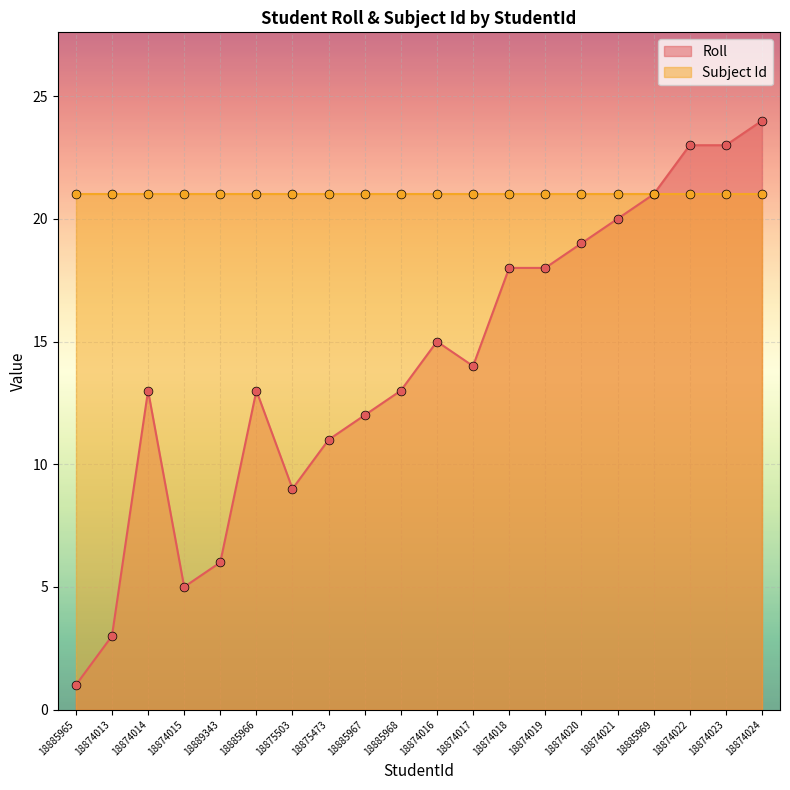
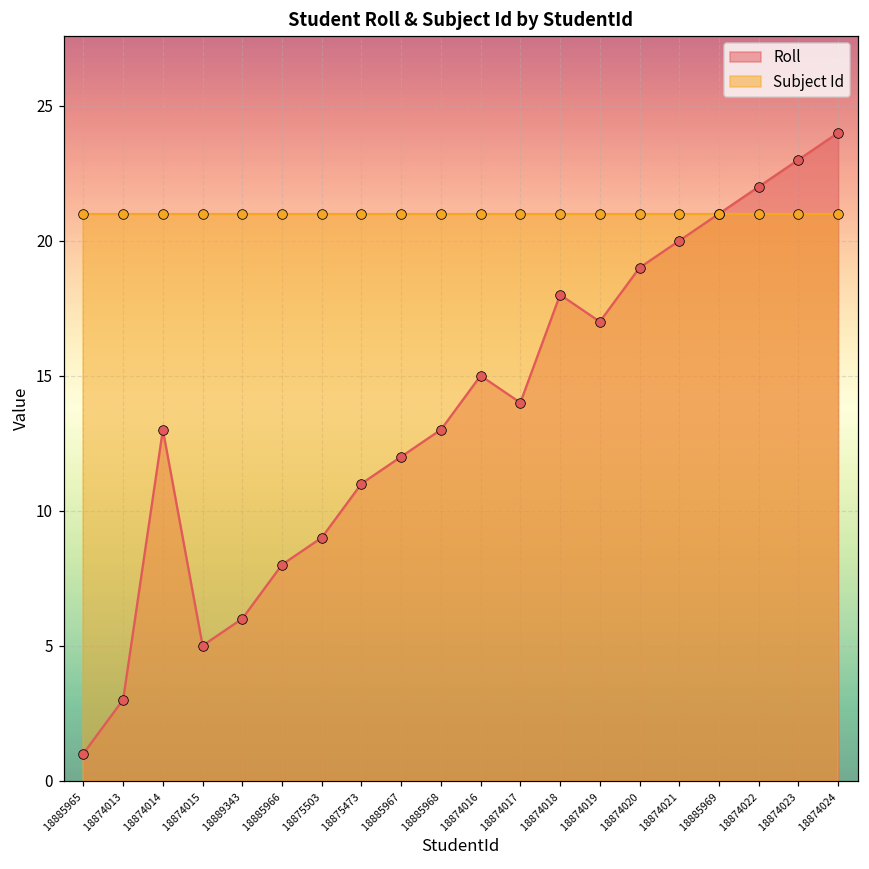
  {
    "Roll": {
      "18885965": 1,
      "18874013": 3,
      "18874014": 13,
      "18874015": 5,
      "18889343": 6,
-     "18885966": 13,
+     "18885966": 8,
      "18875503": 9,
      "18875473": 11,
      "18885967": 12,
      "18885968": 13,
      "18874016": 15,
      "18874017": 14,
      "18874018": 18,
-     "18874019": 18,
+     "18874019": 17,
      "18874020": 19,
      "18874021": 20,
-     "18874022": 23,
+     "18874022": 22,
      "18874023": 23,
      "18874024": 24
    },
    "Subject Id": {
      "18885965": 21,
      "18874013": 21,
      "18874014": 21,
      "18874015": 21,
      "18889343": 21,
      "18885966": 21,
      "18875503": 21,
      "18875473": 21,
      "18885967": 21,
      "18885968": 21,
      "18874016": 21,
      "18874017": 21,
      "18874018": 21,
      "18874019": 21,
      "18874020": 21,
      "18874021": 21,
      "18874022": 21,
      "18874023": 21,
      "18874024": 21
    }
  }
